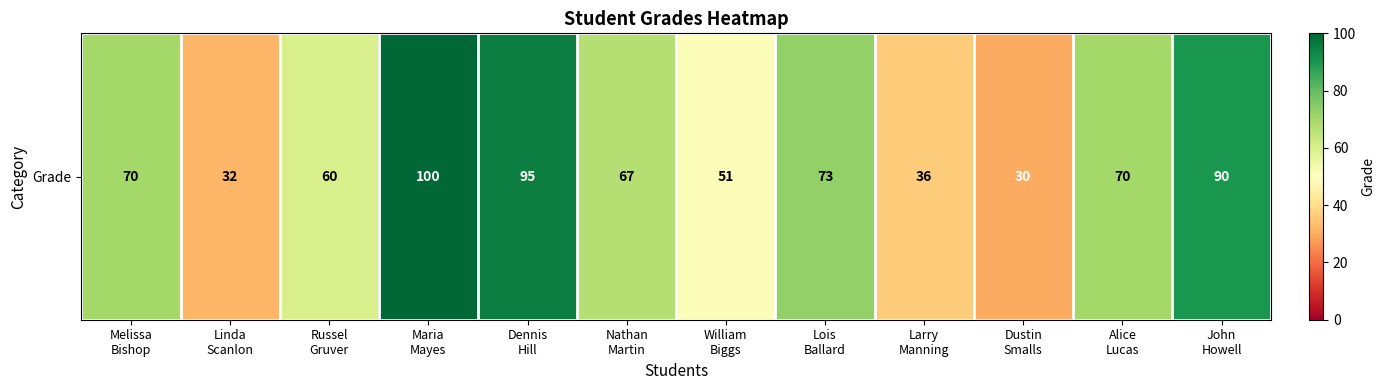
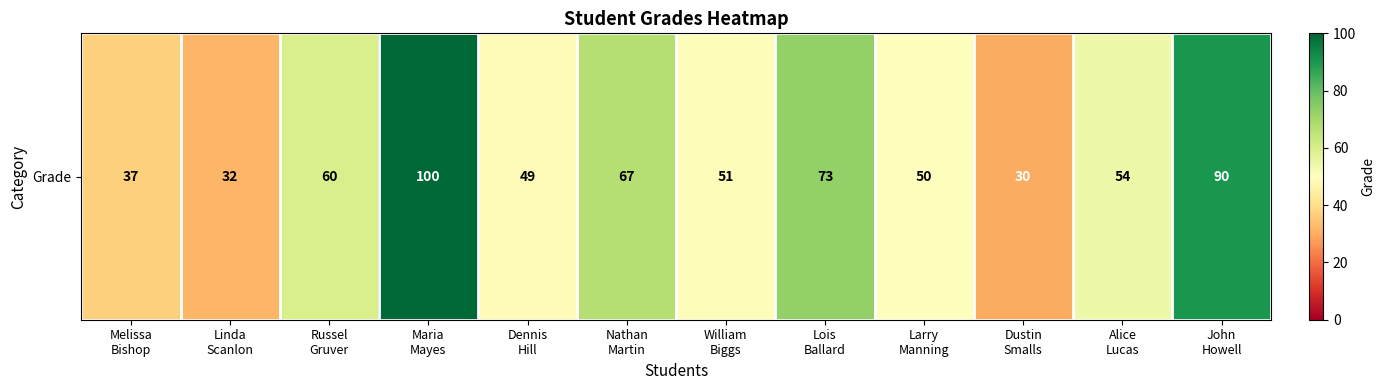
  {
    "Grade": {
-     "Melissa Bishop": 70,
+     "Melissa Bishop": 37,
      "Linda Scanlon": 32,
      "Russel Gruver": 60,
      "Maria Mayes": 100,
-     "Dennis Hill": 95,
+     "Dennis Hill": 49,
      "Nathan Martin": 67,
      "William Biggs": 51,
      "Lois Ballard": 73,
-     "Larry Manning": 36,
+     "Larry Manning": 50,
      "Dustin Smalls": 30,
-     "Alice Lucas": 70,
+     "Alice Lucas": 54,
      "John Howell": 90
    }
  }
